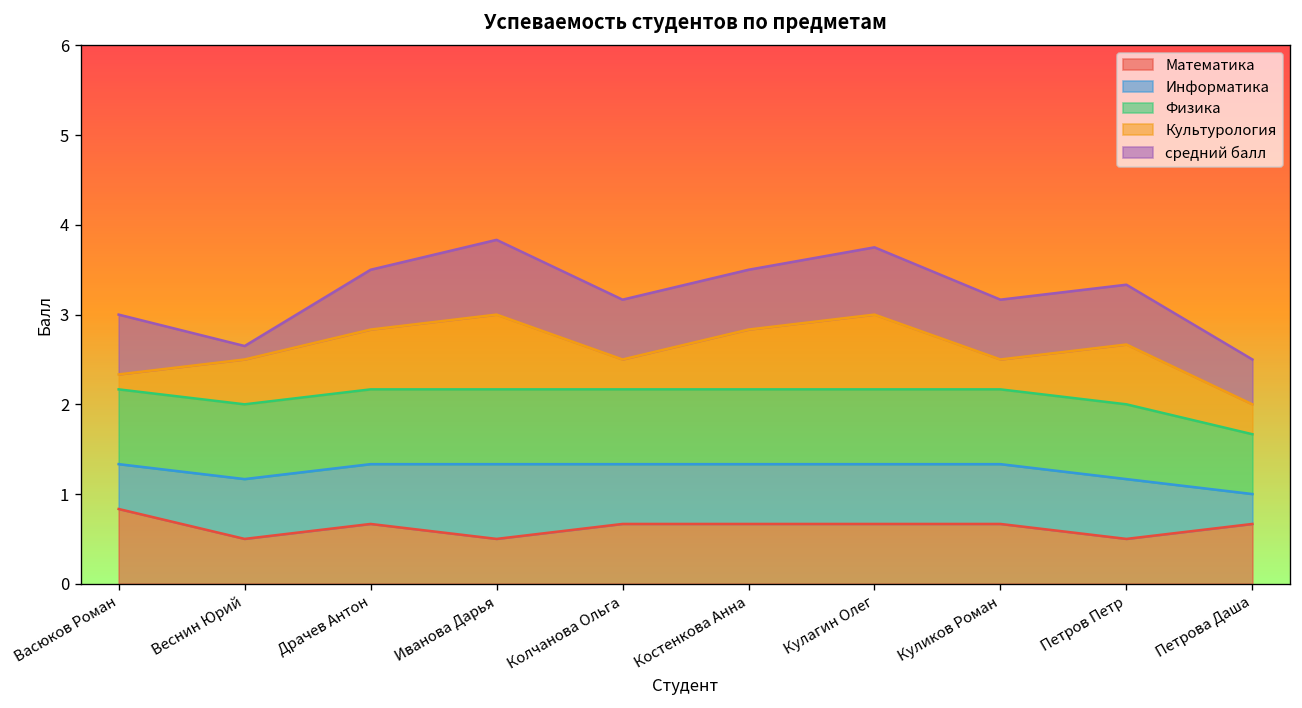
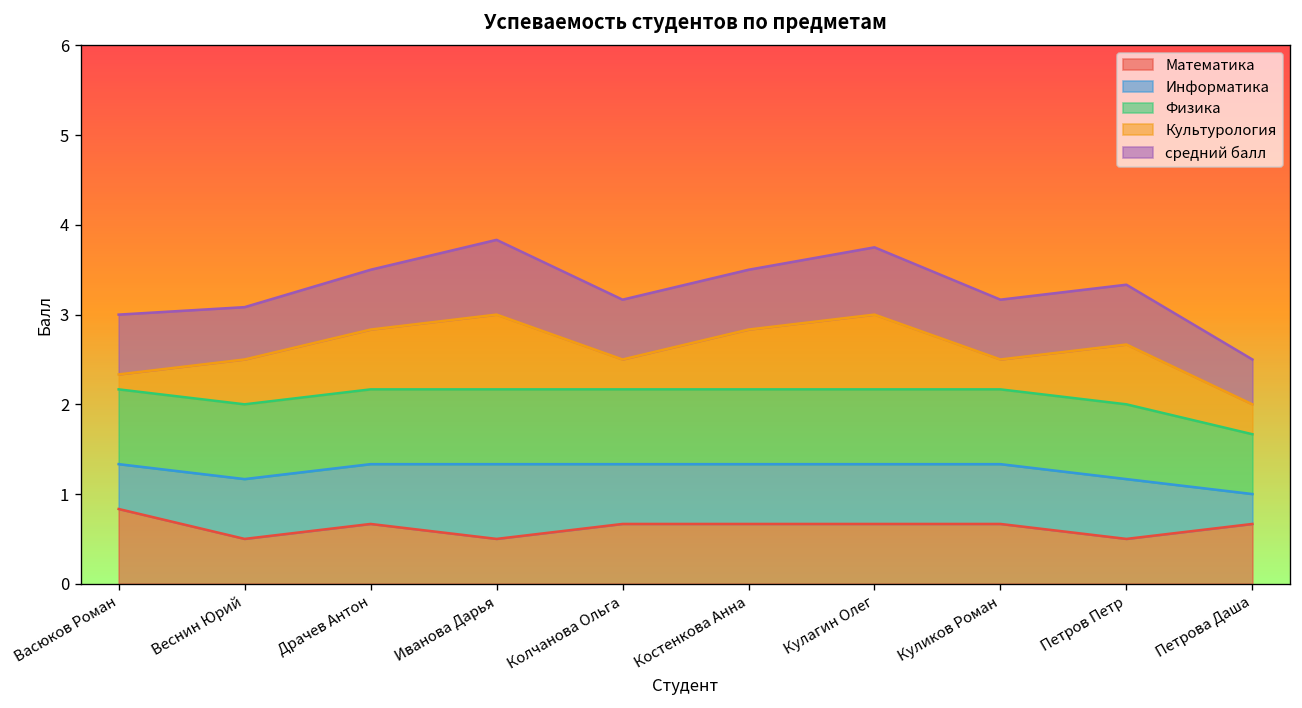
  {
    "Математика": {
      "Васюков Роман": 0.8,
      "Веснин Юрий": 0.5,
      "Драчев Антон": 0.7,
      "Иванова Дарья": 0.5,
      "Колчанова Ольга": 0.7,
      "Костенкова Анна": 0.7,
      "Кулагин Олег": 0.7,
      "Куликов Роман": 0.7,
      "Петров Петр": 0.5,
      "Петрова Даша": 0.7
    },
    "Информатика": {
      "Васюков Роман": 0.5,
      "Веснин Юрий": 0.7,
      "Драчев Антон": 0.7,
      "Иванова Дарья": 0.8,
      "Колчанова Ольга": 0.7,
      "Костенкова Анна": 0.7,
      "Кулагин Олег": 0.7,
      "Куликов Роман": 0.7,
      "Петров Петр": 0.7,
      "Петрова Даша": 0.3
    },
    "Физика": {
      "Васюков Роман": 0.8,
      "Веснин Юрий": 0.8,
      "Драчев Антон": 0.8,
      "Иванова Дарья": 0.8,
      "Колчанова Ольга": 0.8,
      "Костенкова Анна": 0.8,
      "Кулагин Олег": 0.8,
      "Куликов Роман": 0.8,
      "Петров Петр": 0.8,
      "Петрова Даша": 0.7
    },
    "Культурология": {
      "Васюков Роман": 0.2,
      "Веснин Юрий": 0.5,
      "Драчев Антон": 0.7,
      "Иванова Дарья": 0.8,
      "Колчанова Ольга": 0.3,
      "Костенкова Анна": 0.7,
      "Кулагин Олег": 0.8,
      "Куликов Роман": 0.3,
      "Петров Петр": 0.7,
      "Петрова Даша": 0.3
    },
    "средний балл": {
      "Васюков Роман": 0.7,
-     "Веснин Юрий": 0.1,
+     "Веснин Юрий": 0.6,
      "Драчев Антон": 0.7,
      "Иванова Дарья": 0.8,
      "Колчанова Ольга": 0.7,
      "Костенкова Анна": 0.7,
      "Кулагин Олег": 0.8,
      "Куликов Роман": 0.7,
      "Петров Петр": 0.7,
      "Петрова Даша": 0.5
    }
  }
